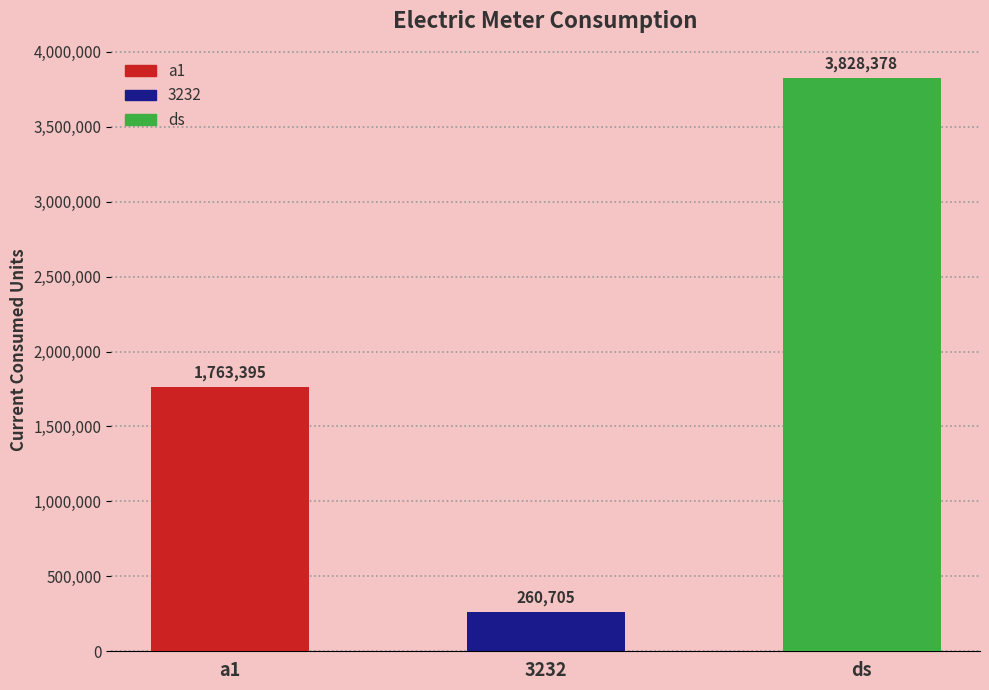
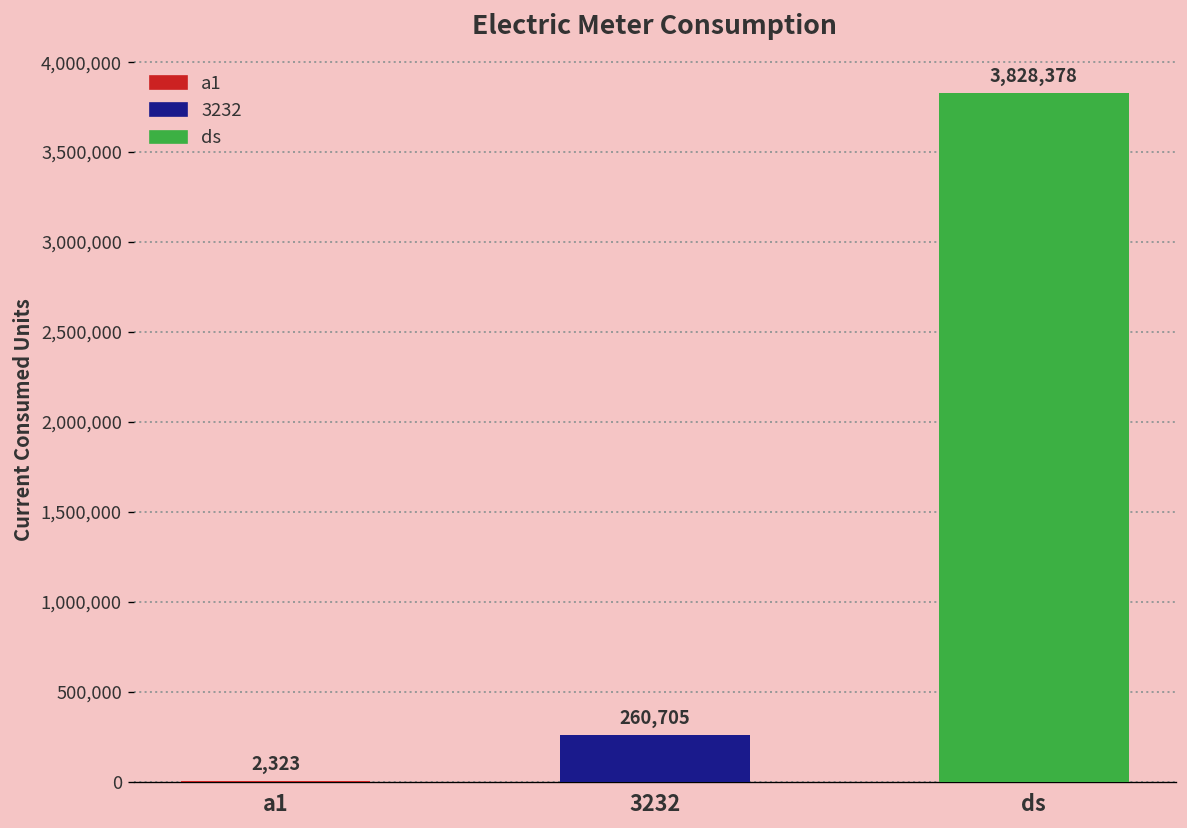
  {
-   "a1": "1,763,395",
+   "a1": "2,323",
    "3232": "260,705",
    "ds": "3,828,378"
  }
